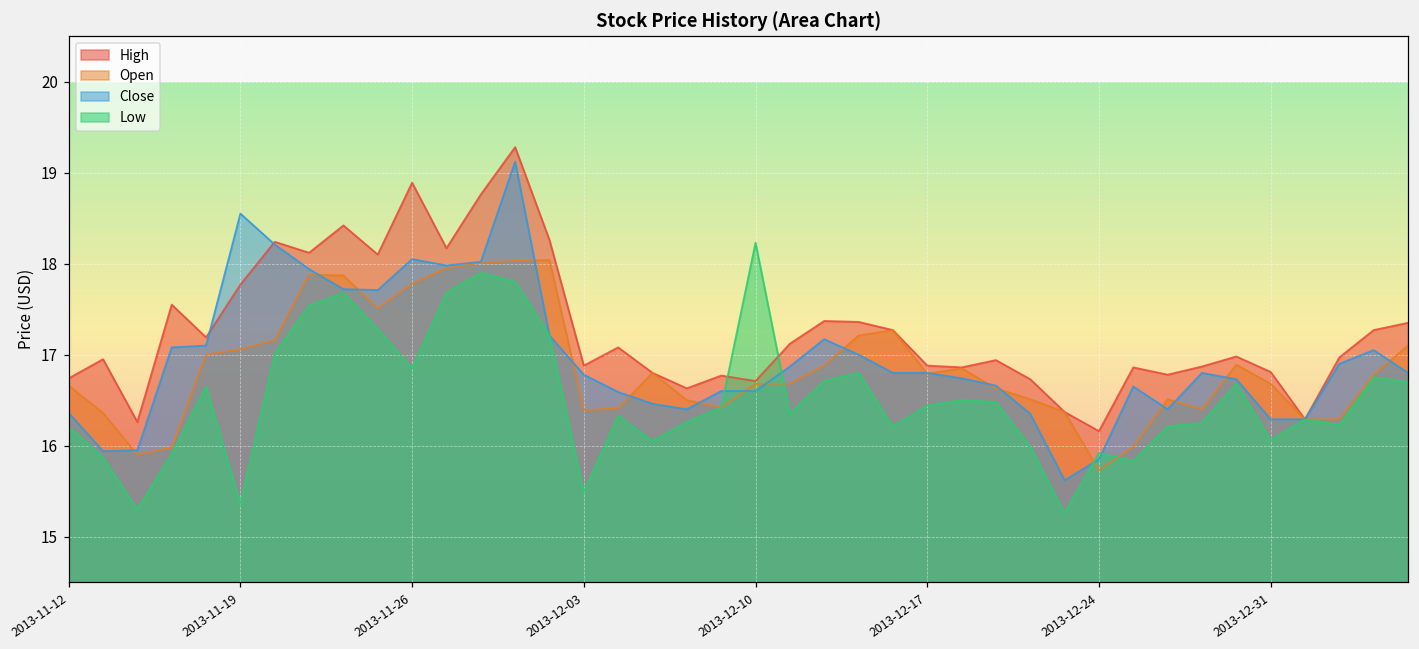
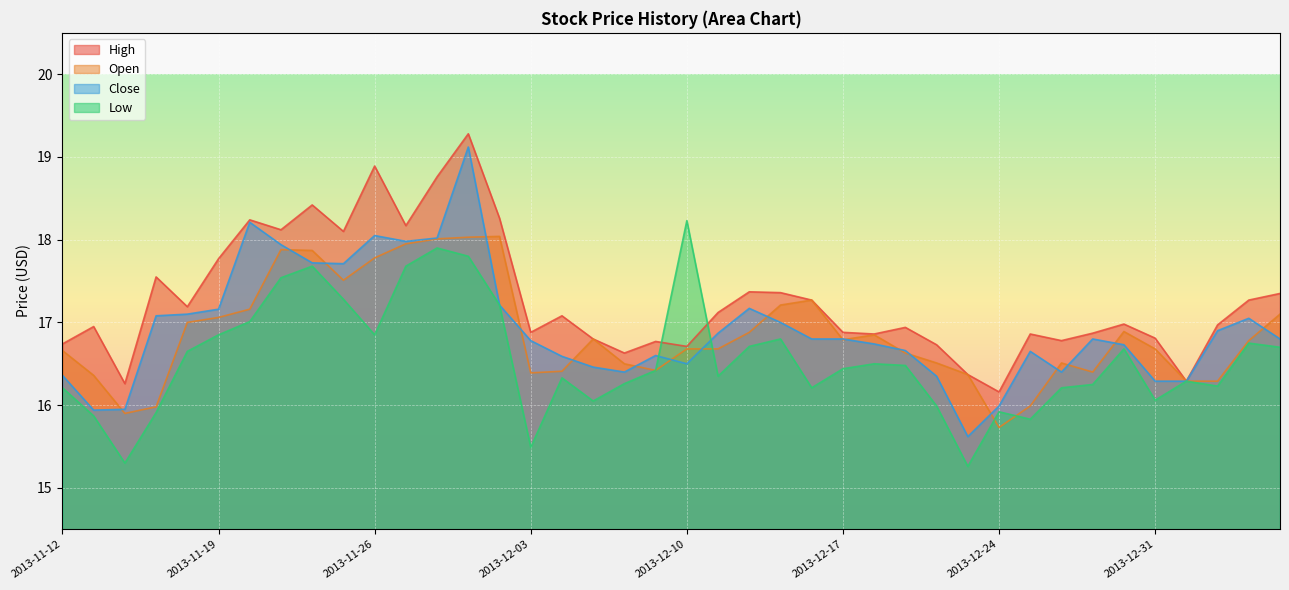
  {
    "Close": {
      "2013-11-12": 16.4,
-     "2013-11-19": 18.6,
+     "2013-11-19": 17.2,
      "2013-11-26": 18.1,
      "2013-12-03": 16.8,
-     "2013-12-10": 16.6,
-     "2013-12-24": 15.9,
+     "2013-12-10": 16.5,
+     "2013-12-24": 16.0,
      "2013-12-31": 16.3
    },
    "Low": {
      "2013-11-12": 16.2,
-     "2013-11-19": 15.4,
+     "2013-11-19": 16.9,
      "2013-11-26": 16.9,
      "2013-12-03": 15.5,
      "2013-12-10": 18.2,
      "2013-12-17": 16.4,
      "2013-12-24": 15.9,
      "2013-12-31": 16.1
    }
  }
